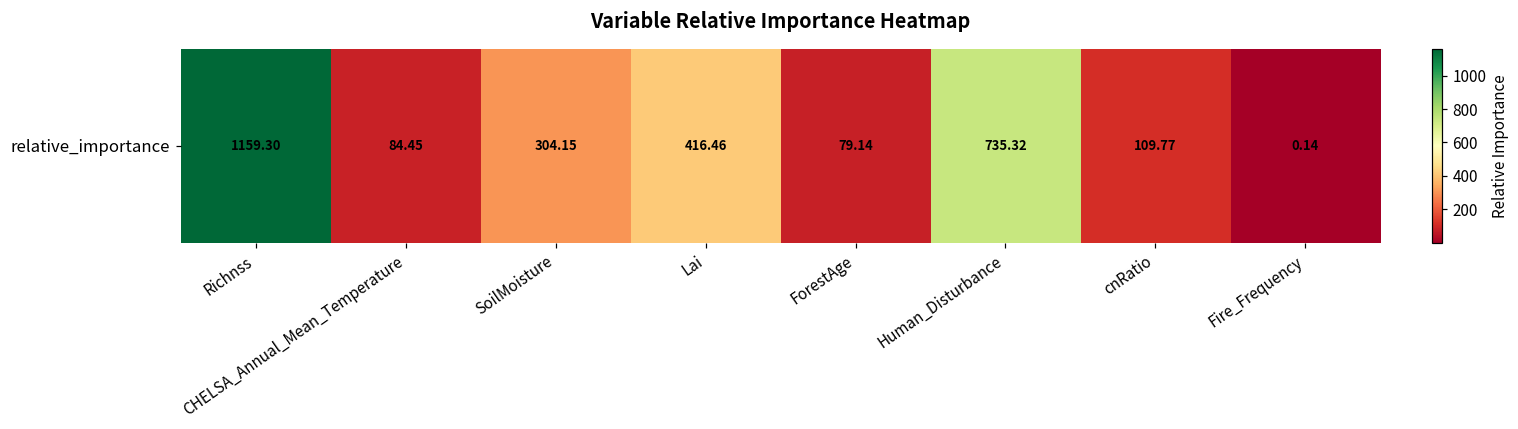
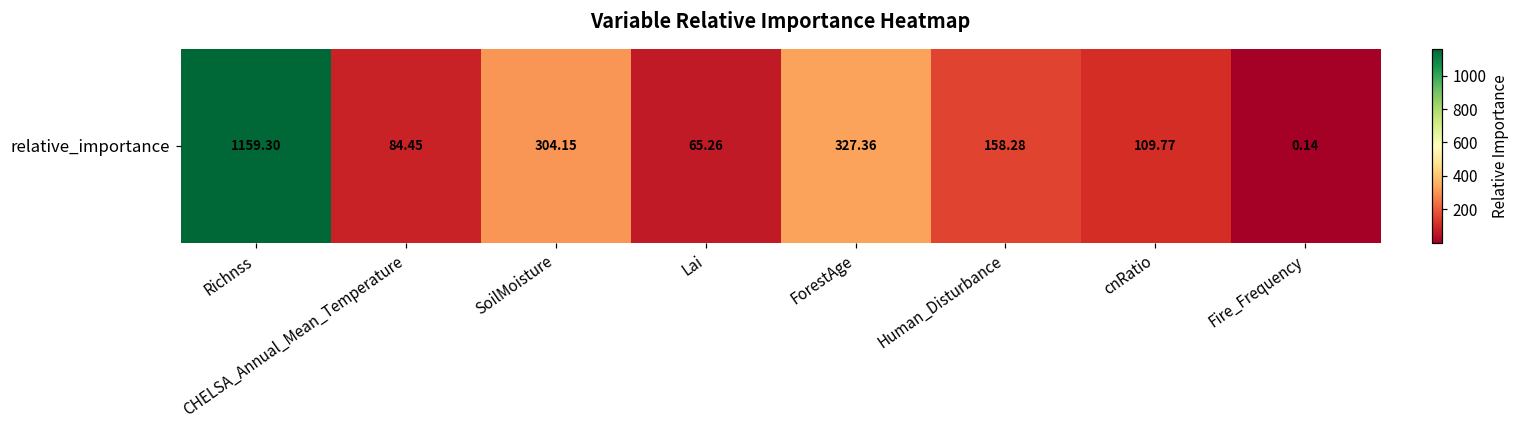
  {
    "relative_importance": {
      "Richnss": 1159.30,
      "CHELSA_Annual_Mean_Temperature": 84.45,
      "SoilMoisture": 304.15,
-     "Lai": 416.46,
-     "ForestAge": 79.14,
-     "Human_Disturbance": 735.32,
+     "Lai": 65.26,
+     "ForestAge": 327.36,
+     "Human_Disturbance": 158.28,
      "cnRatio": 109.77,
      "Fire_Frequency": 0.14
    }
  }
